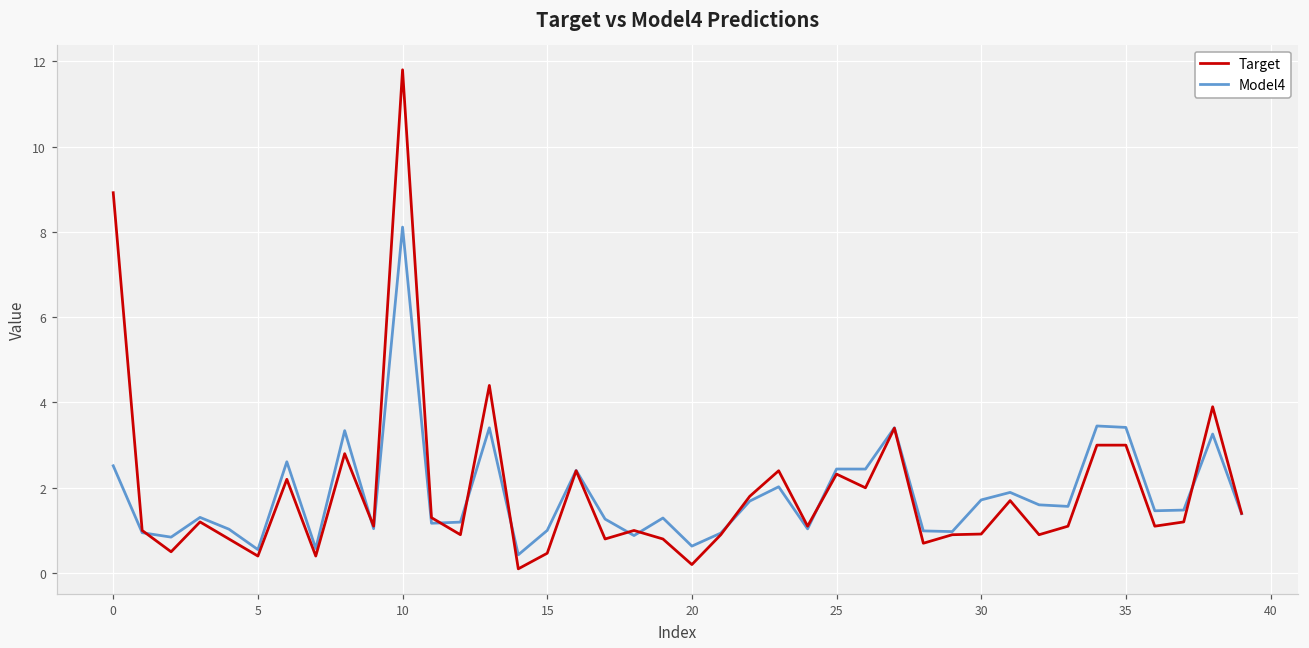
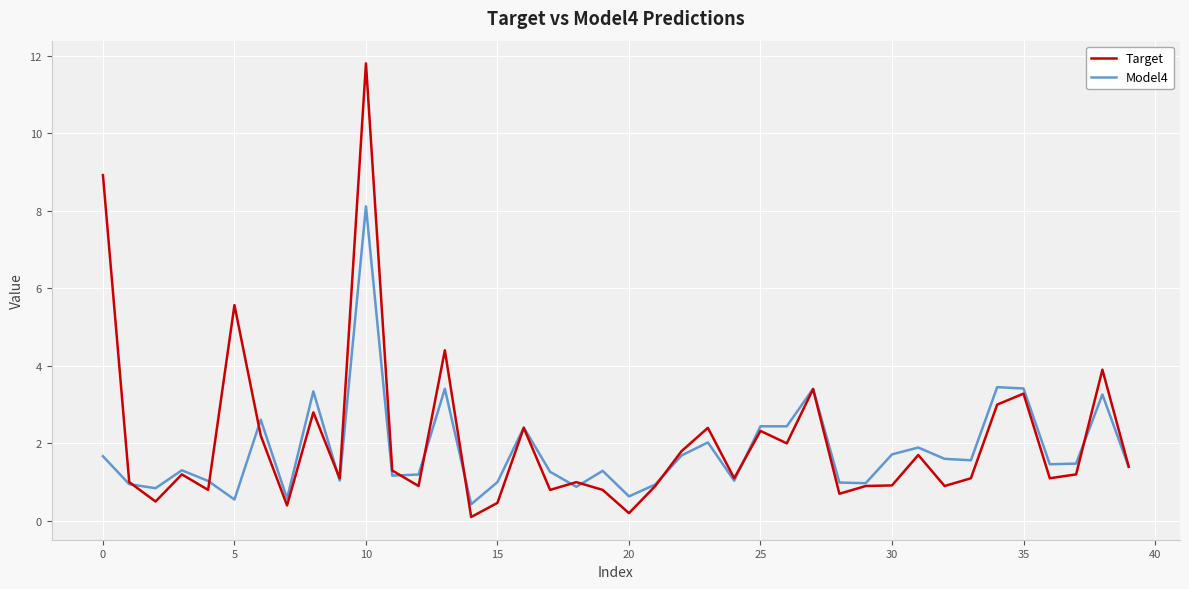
  {
    "Target": {
      "0": 8.9,
-     "5": 0.4,
+     "5": 5.6,
      "10": 11.8,
      "15": 0.5,
      "20": 0.2,
      "25": 2.3,
      "30": 0.9,
-     "35": 3.0
+     "35": 3.3
    },
    "Model4": {
-     "0": 2.5,
+     "0": 1.7,
      "5": 0.6,
      "10": 8.1,
      "15": 1.0,
      "20": 0.6,
      "25": 2.4,
      "30": 1.7,
      "35": 3.4
    }
  }
